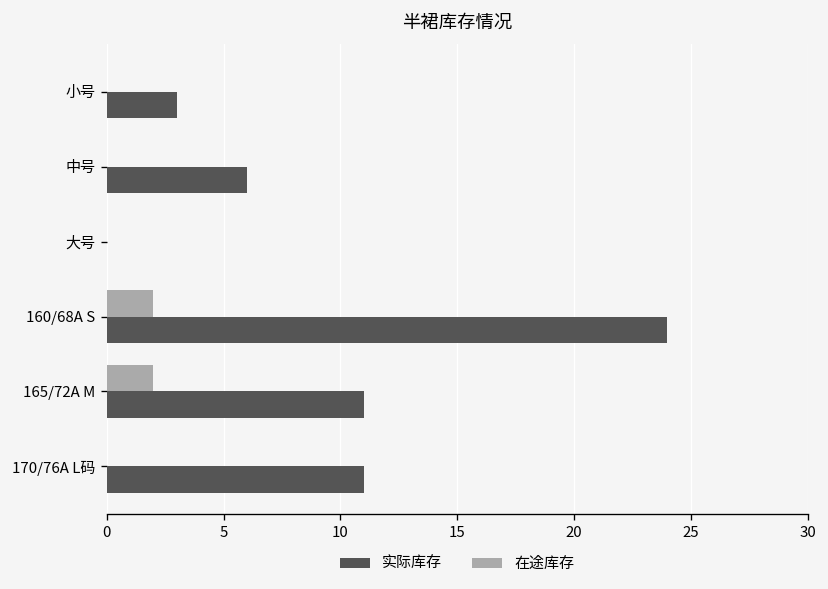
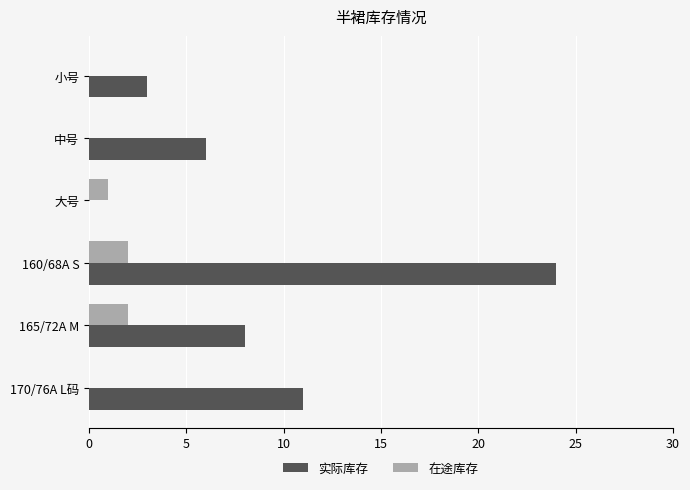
  {
    "实际库存": {
      "小号": 3,
      "中号": 6,
      "大号": 0,
      "160/68A S": 24,
-     "165/72A M": 11,
+     "165/72A M": 8,
      "170/76A L码": 11
    },
    "在途库存": {
      "小号": 0,
      "中号": 0,
-     "大号": 0,
+     "大号": 1,
      "160/68A S": 2,
      "165/72A M": 2,
      "170/76A L码": 0
    }
  }
